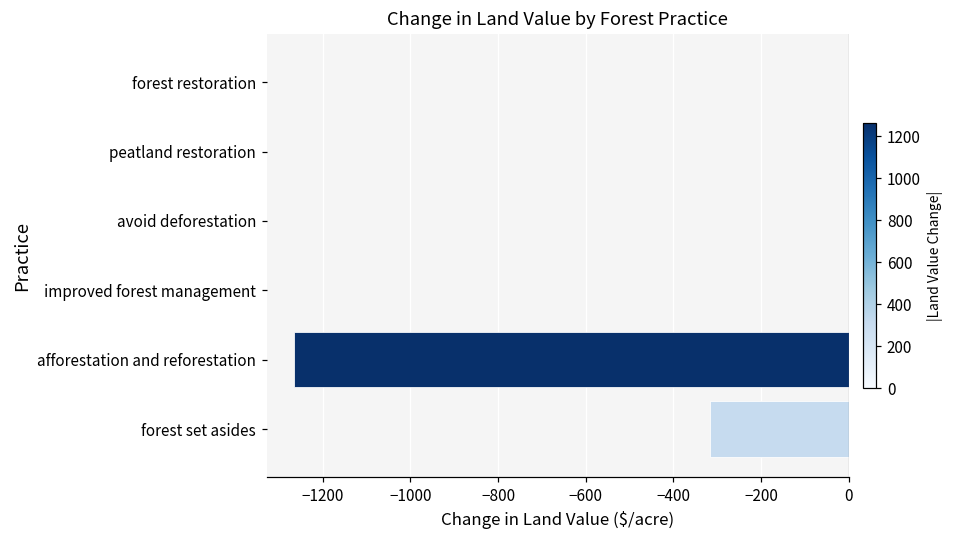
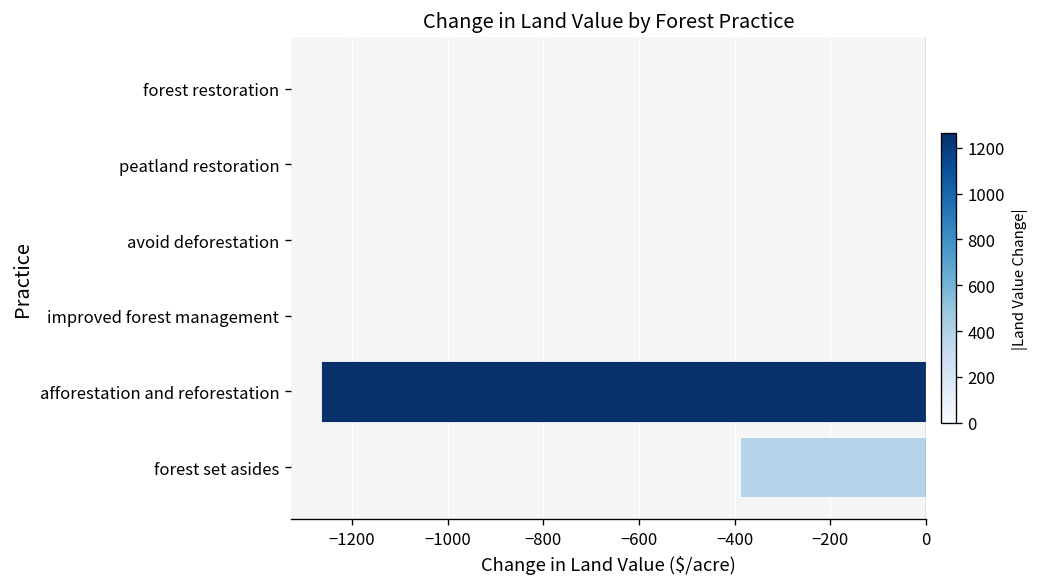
  {
    "forest restoration": 0,
    "peatland restoration": 0,
    "avoid deforestation": 0,
    "improved forest management": 0,
    "afforestation and reforestation": -1260,
-   "forest set asides": -320
+   "forest set asides": -390
  }
